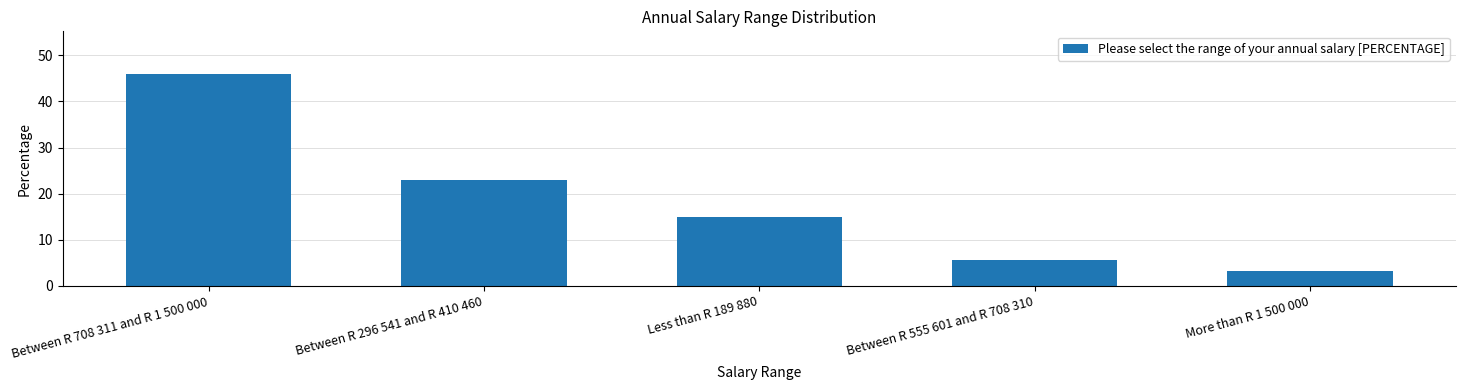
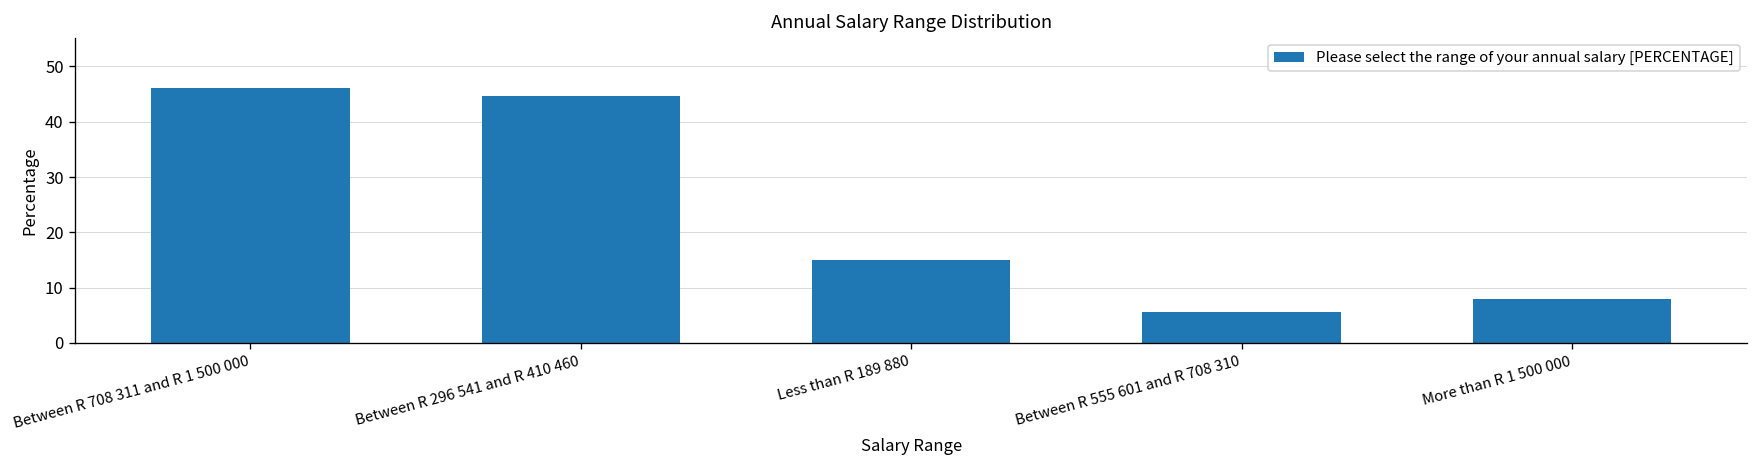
  {
    "Between R 708 311 and R 1 500 000": 46,
-   "Between R 296 541 and R 410 460": 23,
+   "Between R 296 541 and R 410 460": 45,
    "Less than R 189 880": 15,
    "Between R 555 601 and R 708 310": 6,
-   "More than R 1 500 000": 3
+   "More than R 1 500 000": 8
  }
